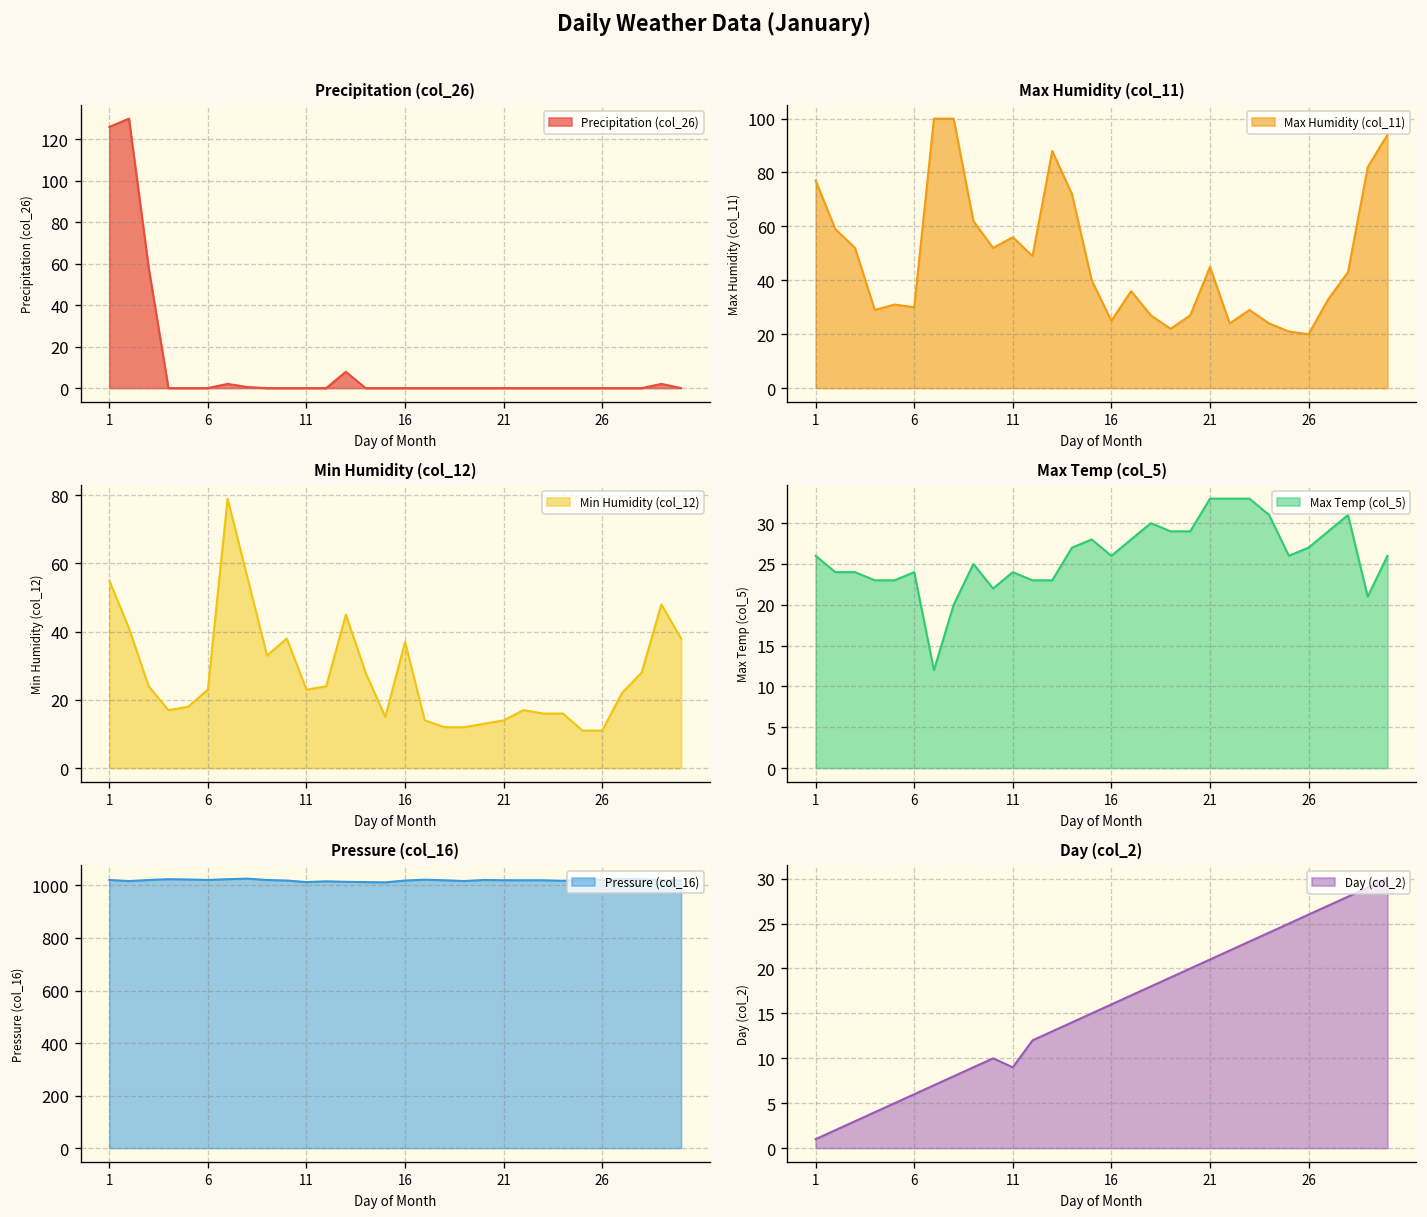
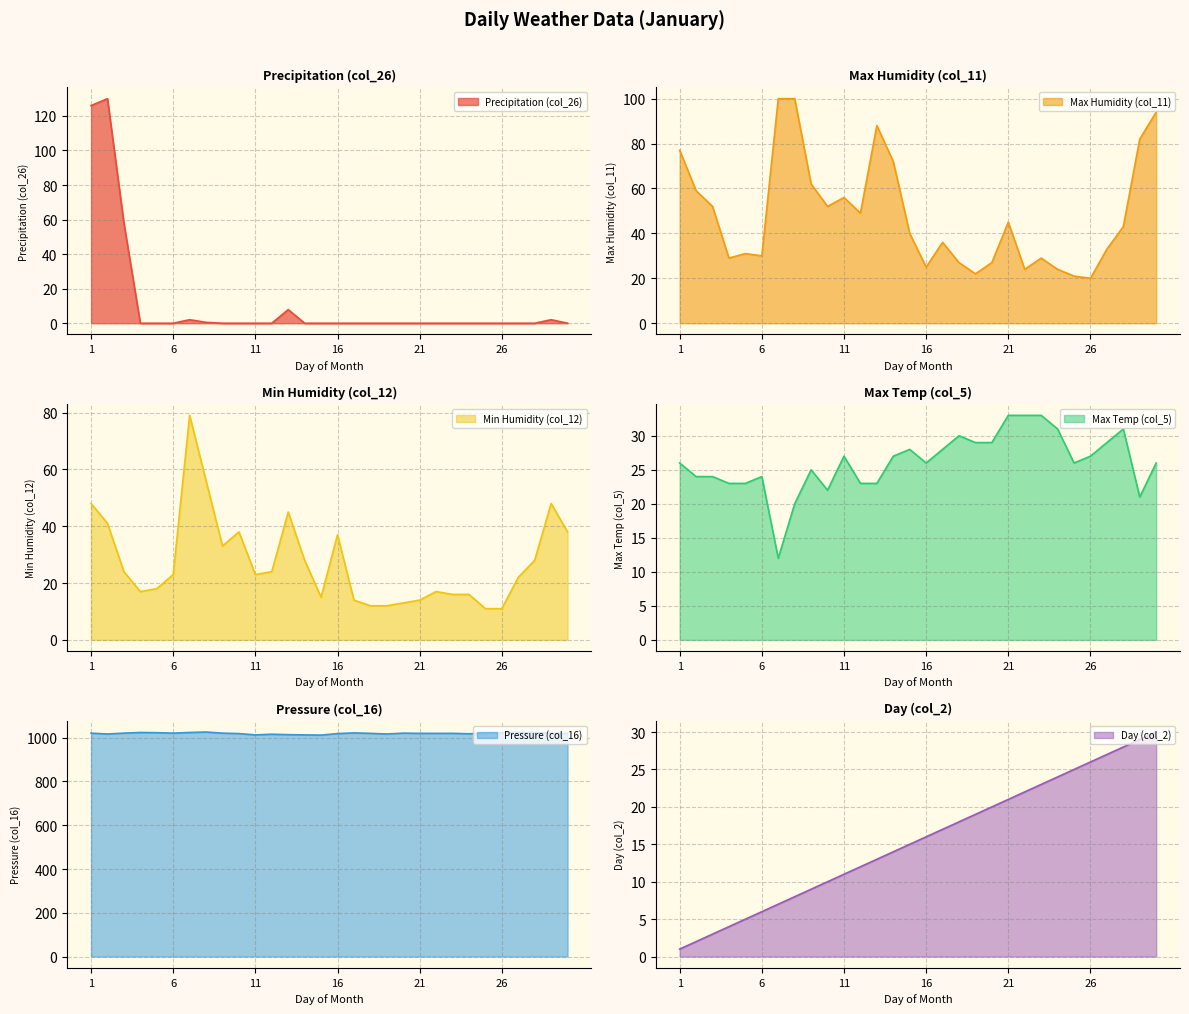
  {
    "Precipitation (col_26)": {
      "1": 126,
      "6": 0,
      "11": 0,
      "16": 0,
      "21": 0,
      "26": 0
    },
    "Max Humidity (col_11)": {
      "1": 77,
      "6": 30,
      "11": 56,
      "16": 25,
      "21": 45,
      "26": 20
    },
    "Min Humidity (col_12)": {
-     "1": 55,
+     "1": 48,
      "6": 23,
      "11": 23,
      "16": 37,
      "21": 14,
      "26": 11
    },
    "Max Temp (col_5)": {
      "1": 26,
      "6": 24,
-     "11": 24,
+     "11": 27,
      "16": 26,
      "21": 33,
      "26": 27
    },
    "Pressure (col_16)": {
      "1": 1020,
      "6": 1020,
      "11": 1010,
      "16": 1020,
      "21": 1020
    },
    "Day (col_2)": {
      "1": 1,
      "6": 6,
-     "11": 9,
+     "11": 11,
      "16": 16,
      "21": 21,
      "26": 26
    }
  }
